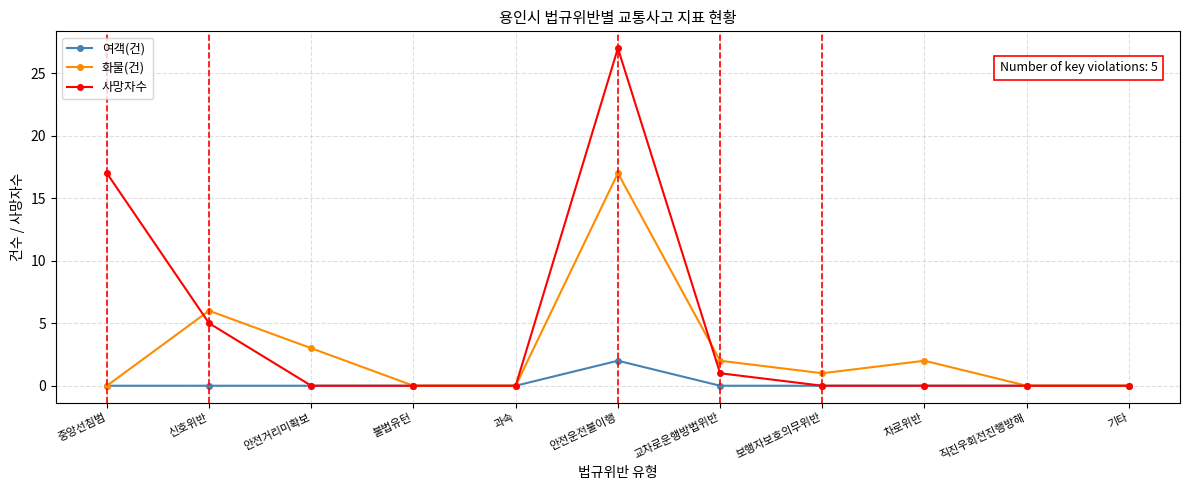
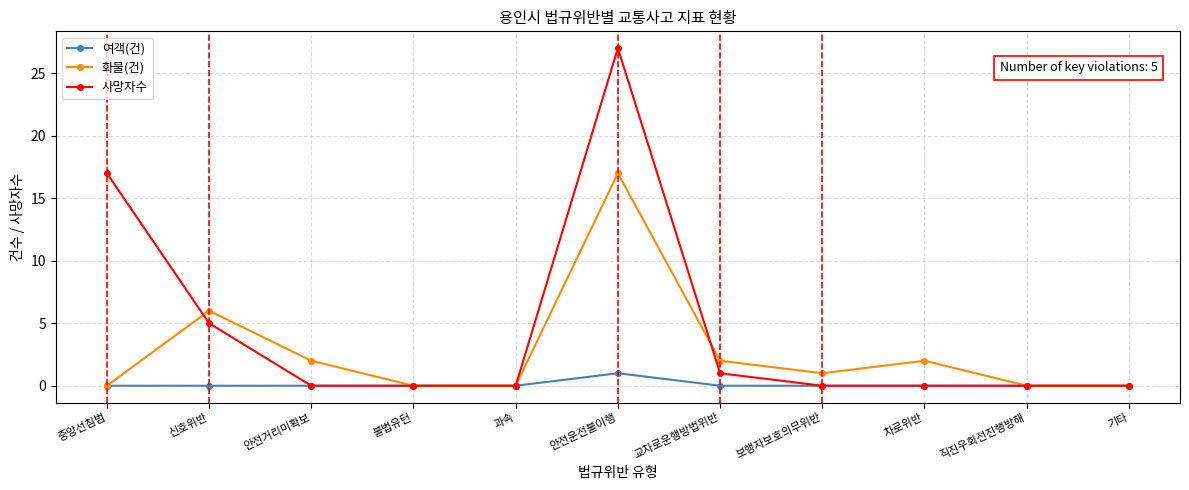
  {
    "여객(건)": {
      "신호위반": 0,
-     "안전운전불이행": 2,
+     "안전운전불이행": 1,
      "교차로운행방법위반": 0
    },
    "화물(건)": {
      "신호위반": 6,
-     "안전거리미확보": 3,
+     "안전거리미확보": 2,
      "안전운전불이행": 17,
      "교차로운행방법위반": 2,
      "보행자보호의무위반": 1,
      "차로위반": 2
    },
    "사망자수": {
      "중앙선침범": 17,
      "신호위반": 5,
      "안전운전불이행": 27,
      "교차로운행방법위반": 1
    }
  }
